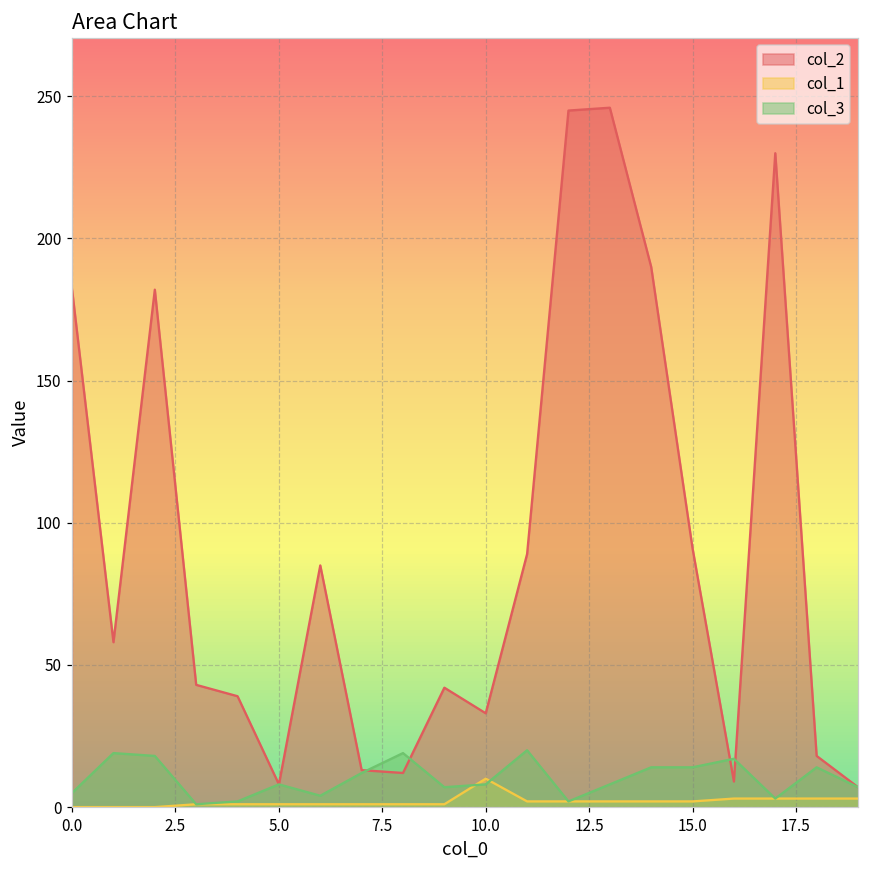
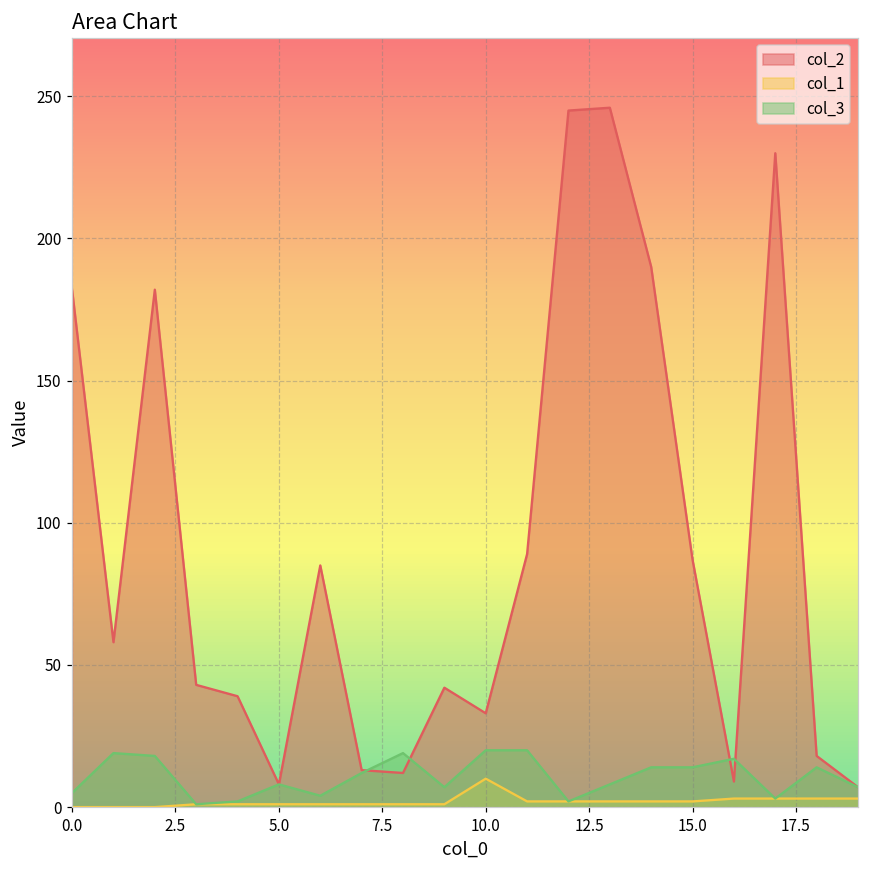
  {
    "col_2": {
      "0.0": 182,
      "10.0": 33,
-     "15.0": 91
+     "15.0": 87
    },
    "col_1": {
      "0.0": 0,
      "5.0": 1,
      "10.0": 10,
      "15.0": 2
    },
    "col_3": {
      "0.0": 5,
-     "10.0": 8,
+     "10.0": 20,
      "15.0": 14
    }
  }
